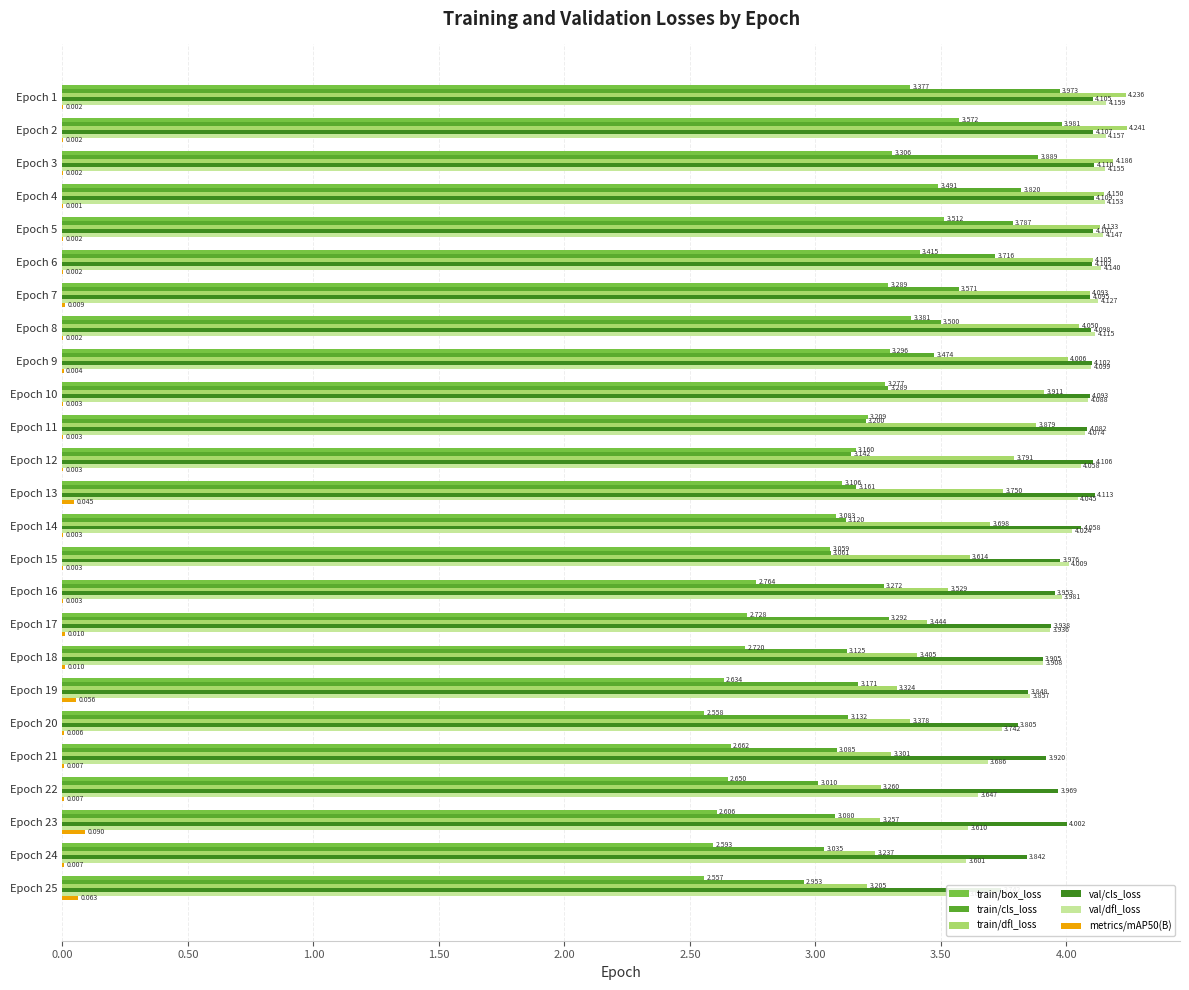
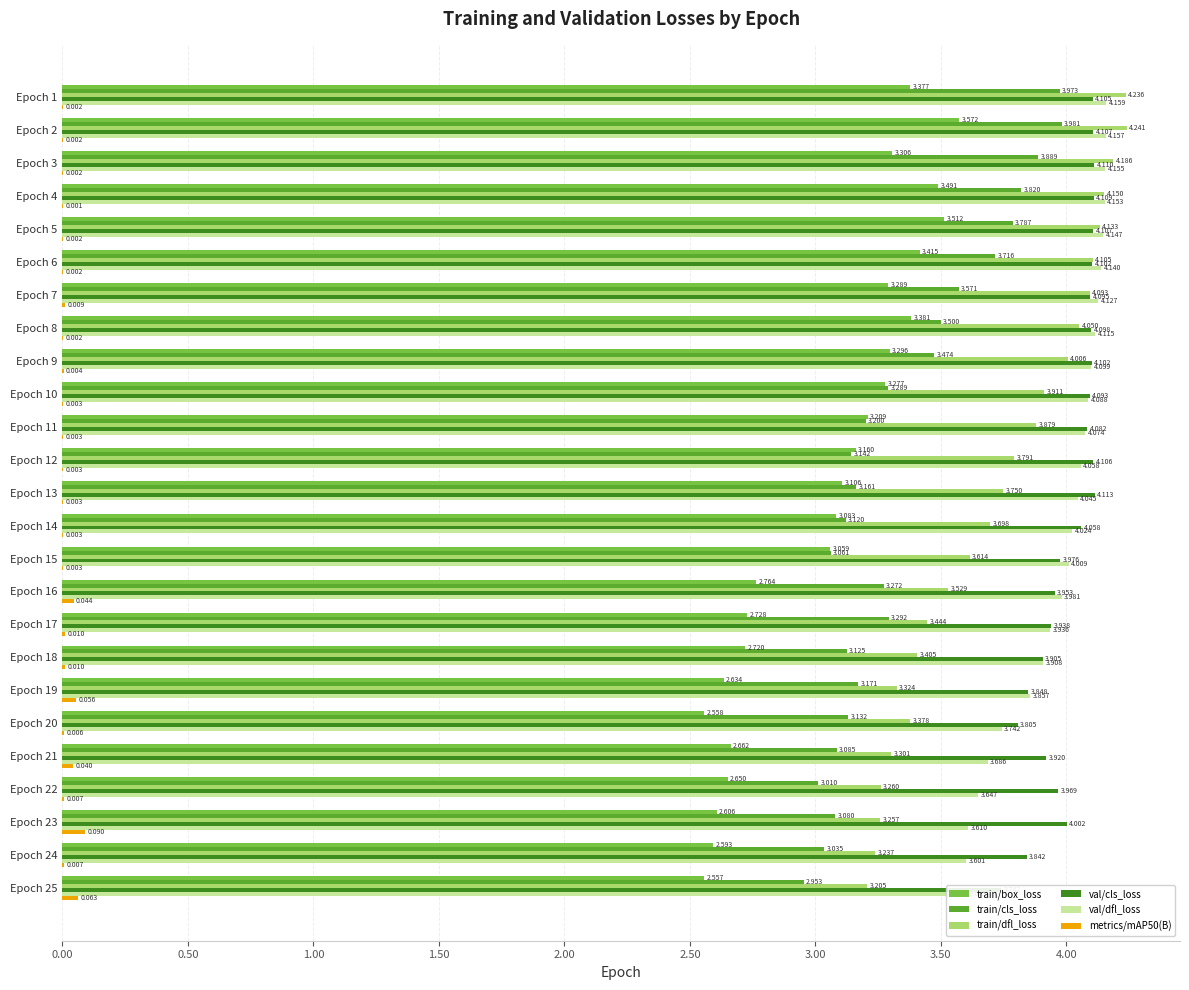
  {
    "metrics/mAP50(B)": {
      "Epoch 1": 0.002,
      "Epoch 2": 0.002,
      "Epoch 3": 0.002,
      "Epoch 4": 0.001,
      "Epoch 5": 0.002,
      "Epoch 6": 0.002,
      "Epoch 7": 0.009,
      "Epoch 8": 0.002,
      "Epoch 9": 0.004,
      "Epoch 10": 0.003,
      "Epoch 11": 0.003,
      "Epoch 12": 0.003,
-     "Epoch 13": 0.045,
+     "Epoch 13": 0.003,
      "Epoch 14": 0.003,
      "Epoch 15": 0.003,
-     "Epoch 16": 0.003,
+     "Epoch 16": 0.044,
      "Epoch 17": 0.010,
      "Epoch 18": 0.010,
      "Epoch 19": 0.056,
      "Epoch 20": 0.006,
-     "Epoch 21": 0.007,
+     "Epoch 21": 0.040,
      "Epoch 22": 0.007,
      "Epoch 23": 0.090,
      "Epoch 24": 0.007,
      "Epoch 25": 0.063
    }
  }
